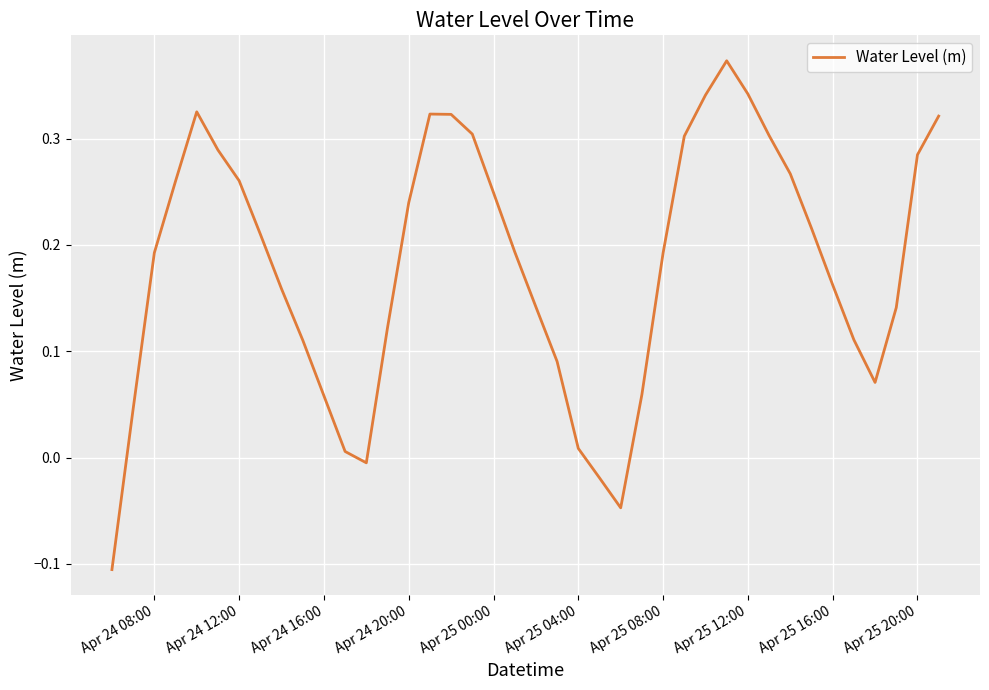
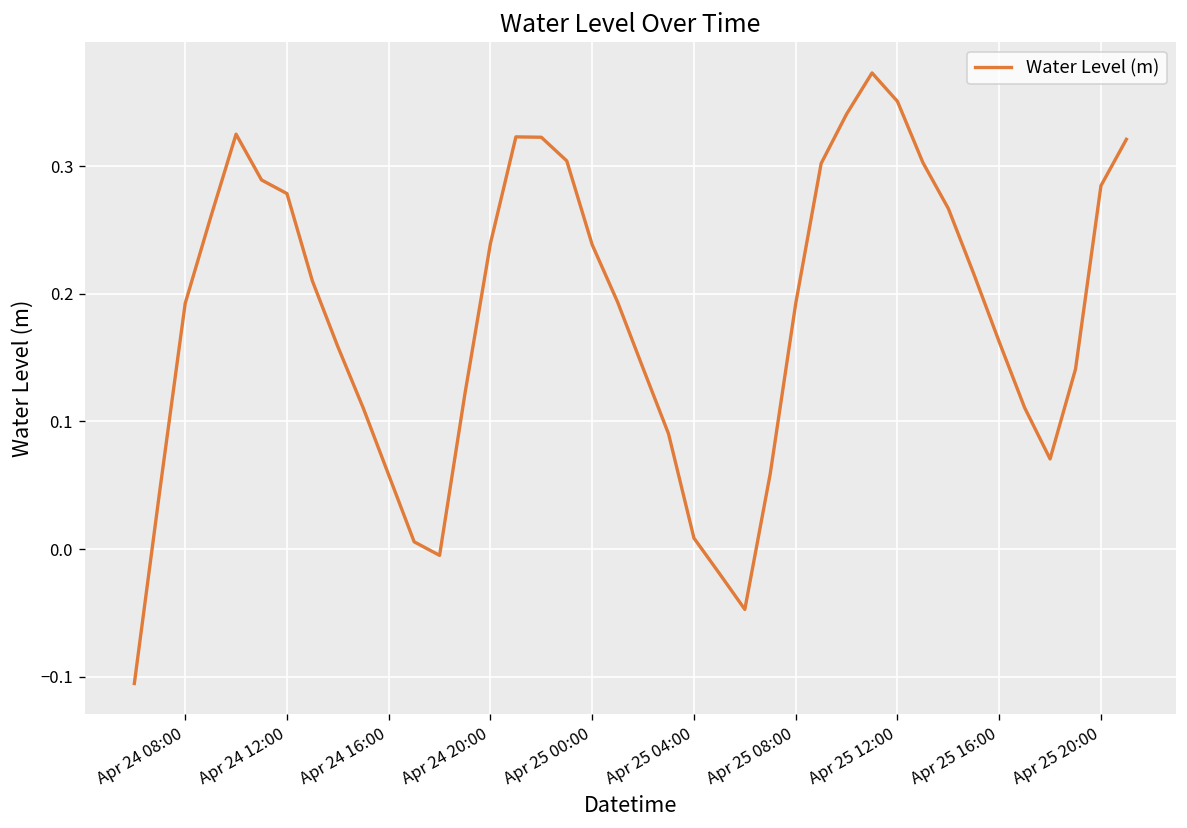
  {
    "Apr 24 08:00": 0.193,
-   "Apr 24 12:00": 0.260,
+   "Apr 24 12:00": 0.279,
    "Apr 24 16:00": 0.058,
    "Apr 24 20:00": 0.240,
-   "Apr 25 00:00": 0.249,
+   "Apr 25 00:00": 0.239,
    "Apr 25 04:00": 0.009,
    "Apr 25 08:00": 0.192,
-   "Apr 25 12:00": 0.342,
+   "Apr 25 12:00": 0.351,
    "Apr 25 16:00": 0.162,
    "Apr 25 20:00": 0.285
  }
